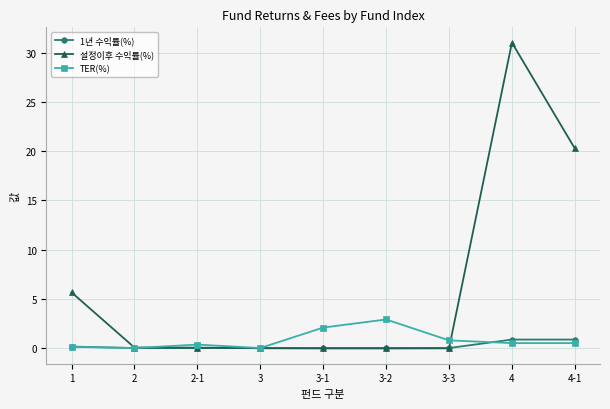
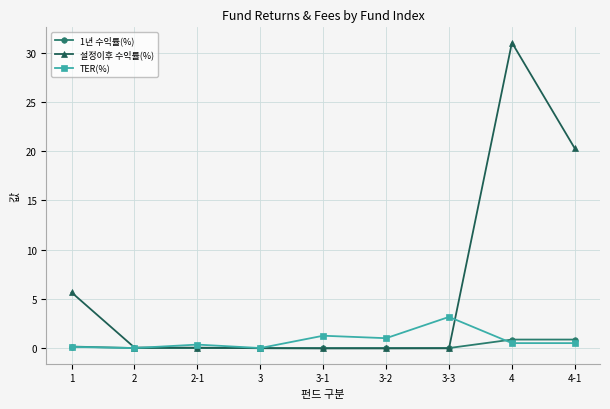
  {
    "TER(%)": {
      "2-1": 0,
-     "3-1": 2,
-     "3-2": 3,
-     "3-3": 1,
+     "3-1": 1,
+     "3-2": 1,
+     "3-3": 3,
      "4": 1,
      "4-1": 1
    }
  }
